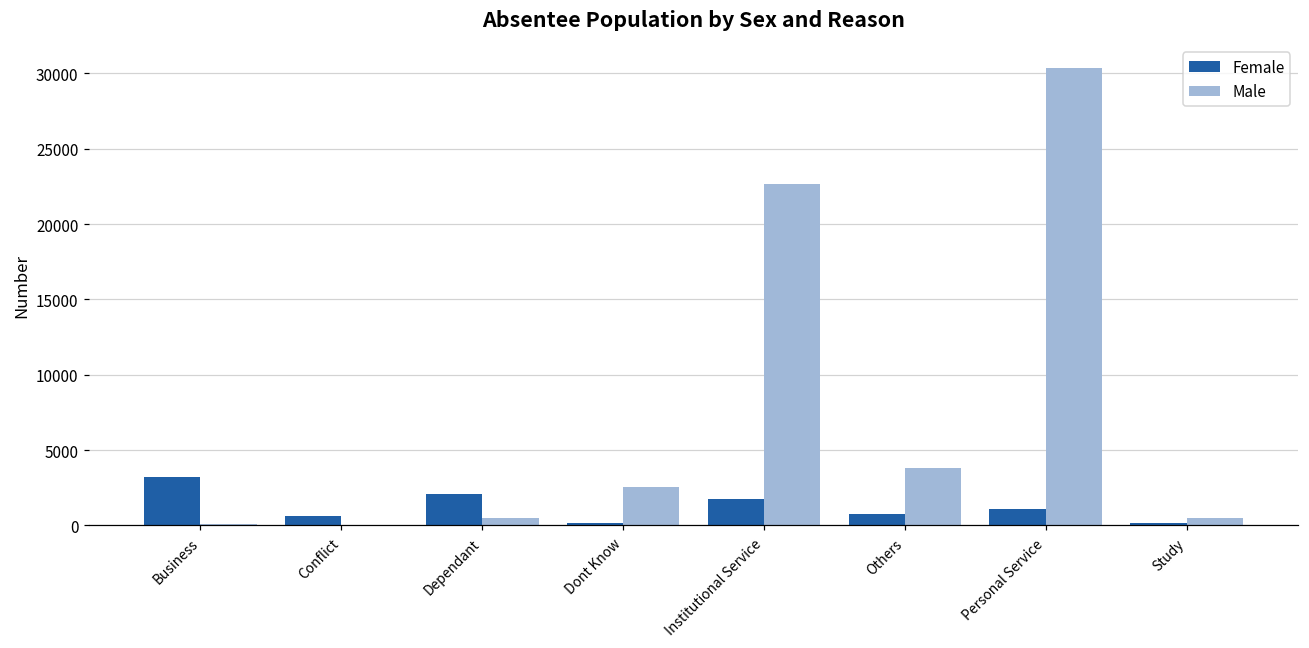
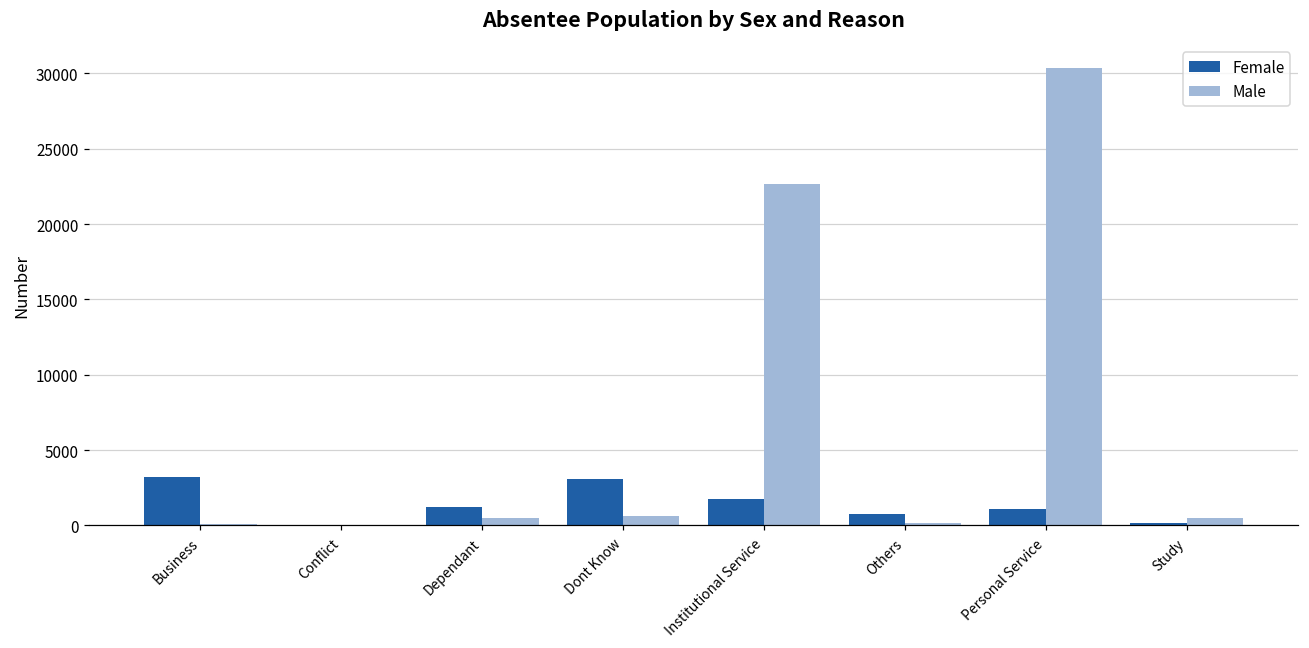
  {
    "Female": {
      "Business": 3200,
-     "Conflict": 600,
-     "Dependant": 2100,
-     "Dont Know": 200,
+     "Conflict": 0,
+     "Dependant": 1200,
+     "Dont Know": 3100,
      "Institutional Service": 1800,
      "Others": 800,
      "Personal Service": 1100,
      "Study": 200
    },
    "Male": {
      "Dependant": 500,
-     "Dont Know": 2600,
+     "Dont Know": 600,
      "Institutional Service": 22700,
-     "Others": 3800,
+     "Others": 200,
      "Personal Service": 30400,
      "Study": 500
    }
  }
